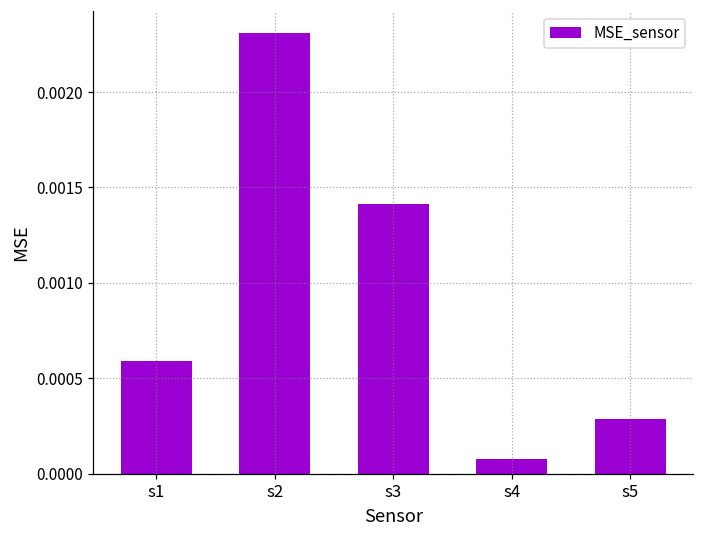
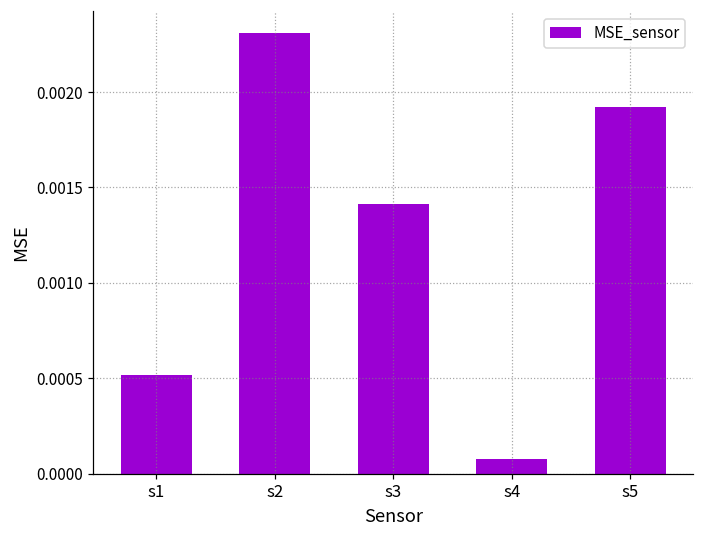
  {
-   "s1": 0.00059,
+   "s1": 0.00052,
    "s2": 0.00231,
    "s3": 0.00141,
    "s4": 0.00008,
-   "s5": 0.00029
+   "s5": 0.00192
  }
